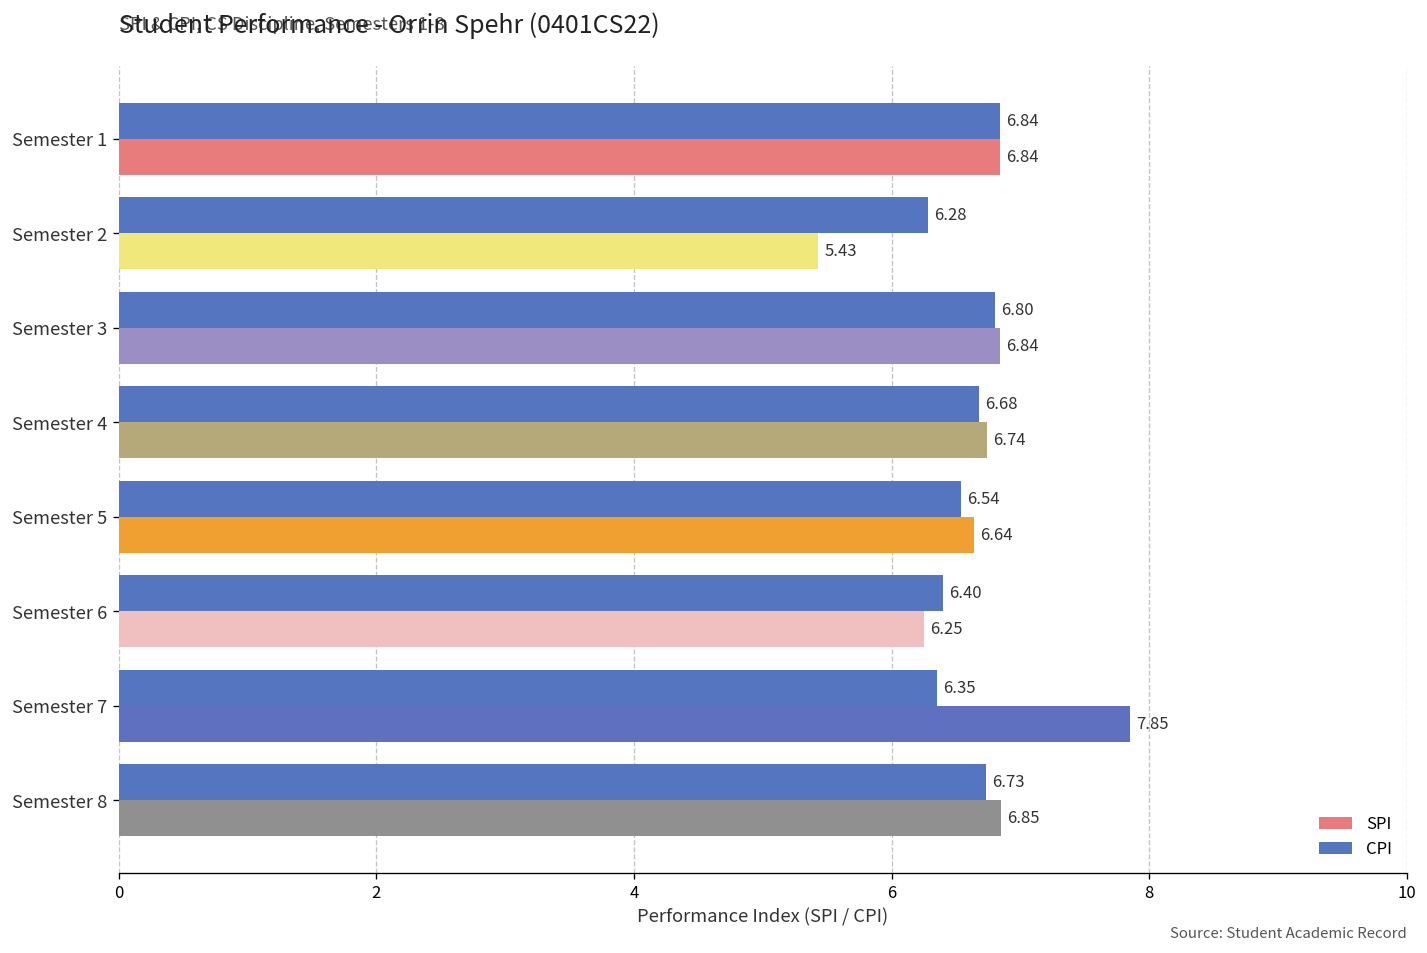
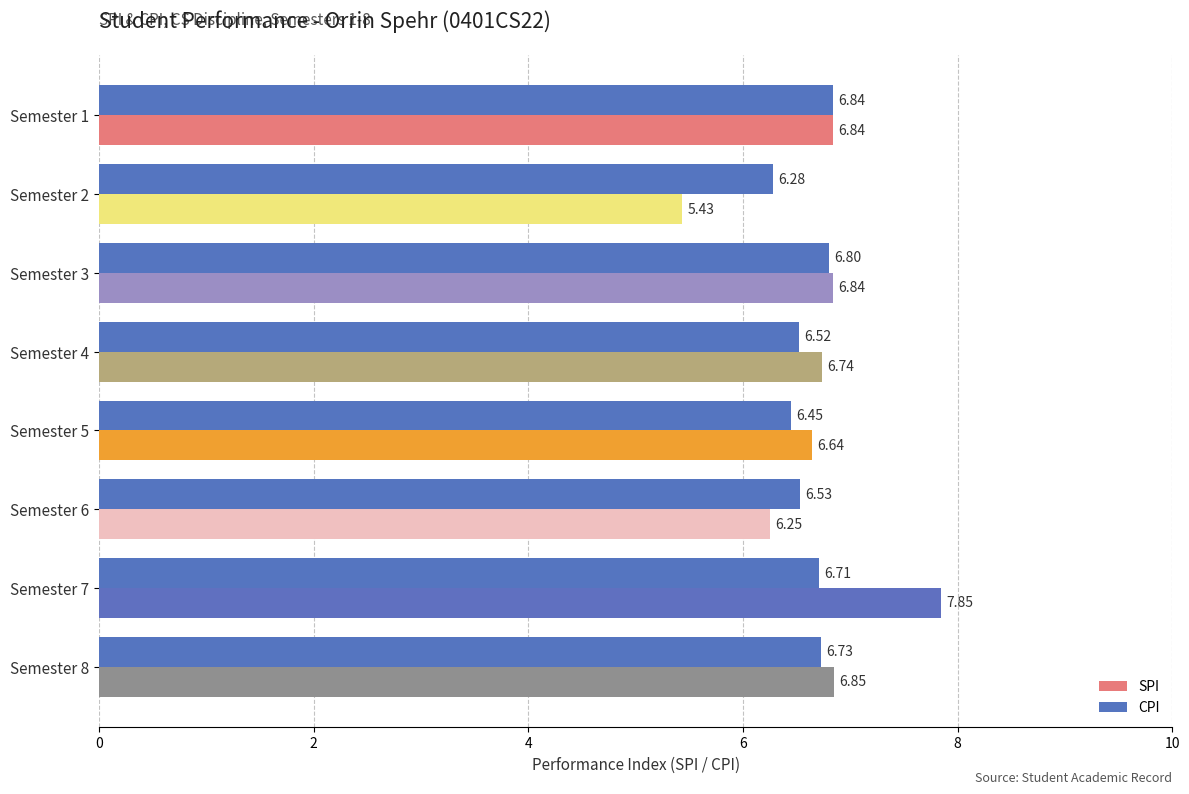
  {
    "SPI": {
      "Semester 1": 6.84,
      "Semester 2": 5.43,
      "Semester 3": 6.84,
      "Semester 4": 6.74,
      "Semester 5": 6.64,
      "Semester 6": 6.25,
      "Semester 7": 7.85,
      "Semester 8": 6.85
    },
    "CPI": {
      "Semester 1": 6.84,
      "Semester 2": 6.28,
      "Semester 3": 6.80,
-     "Semester 4": 6.68,
-     "Semester 5": 6.54,
-     "Semester 6": 6.40,
-     "Semester 7": 6.35,
+     "Semester 4": 6.52,
+     "Semester 5": 6.45,
+     "Semester 6": 6.53,
+     "Semester 7": 6.71,
      "Semester 8": 6.73
    }
  }
